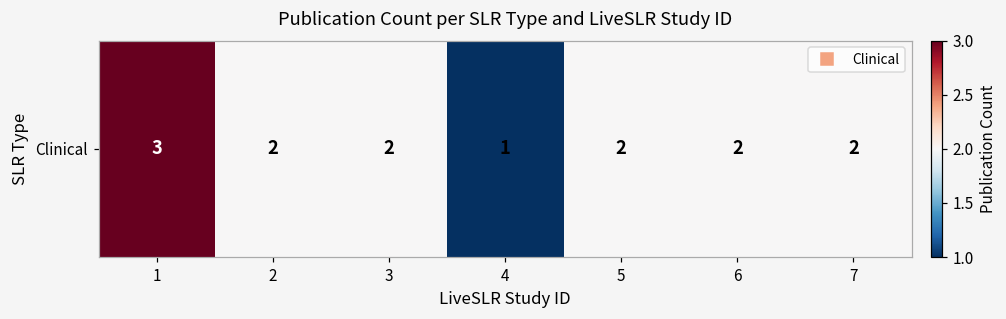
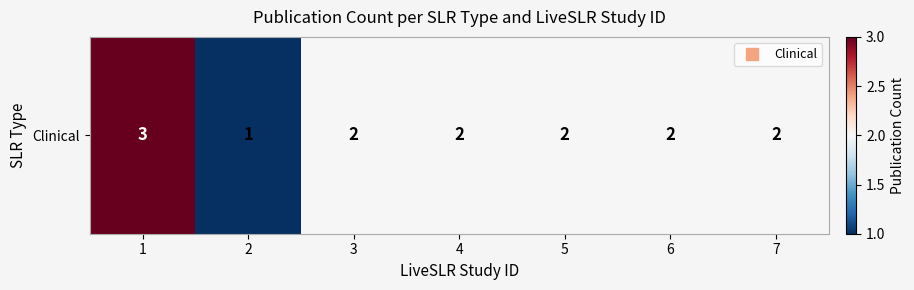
  {
    "Clinical": {
      "1": 3,
-     "2": 2,
+     "2": 1,
      "3": 2,
-     "4": 1,
+     "4": 2,
      "5": 2,
      "6": 2,
      "7": 2
    }
  }
